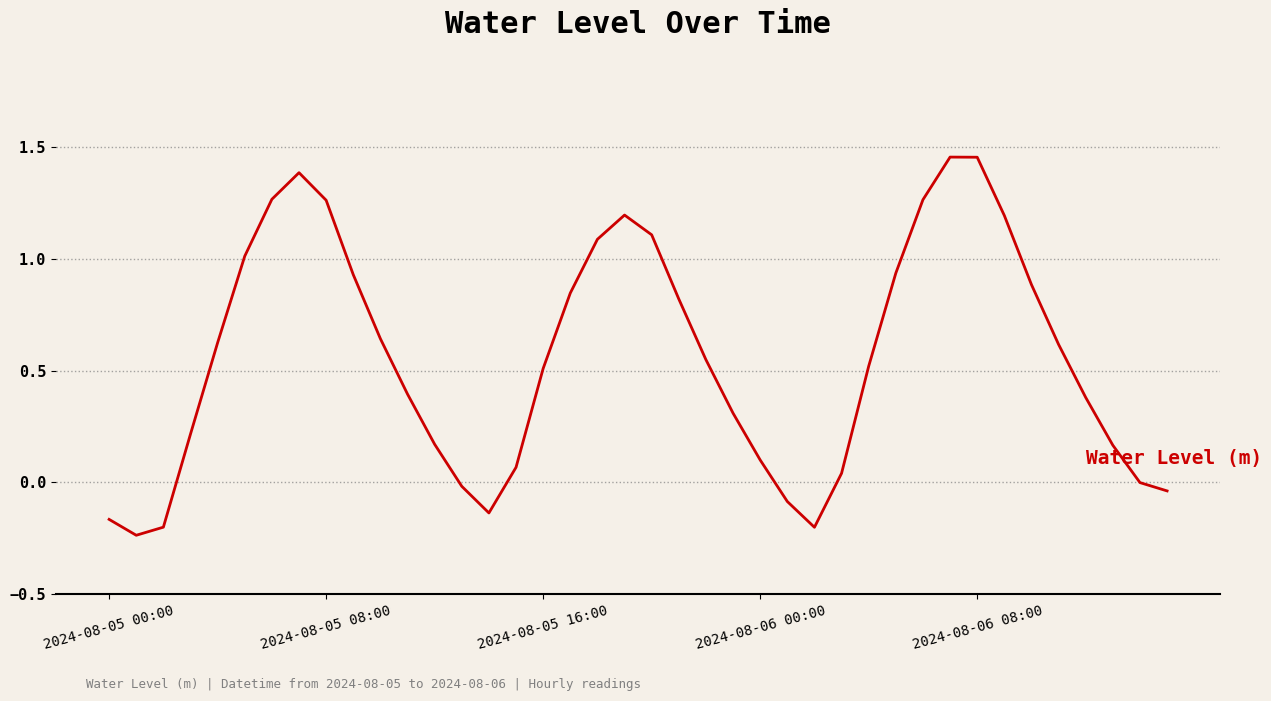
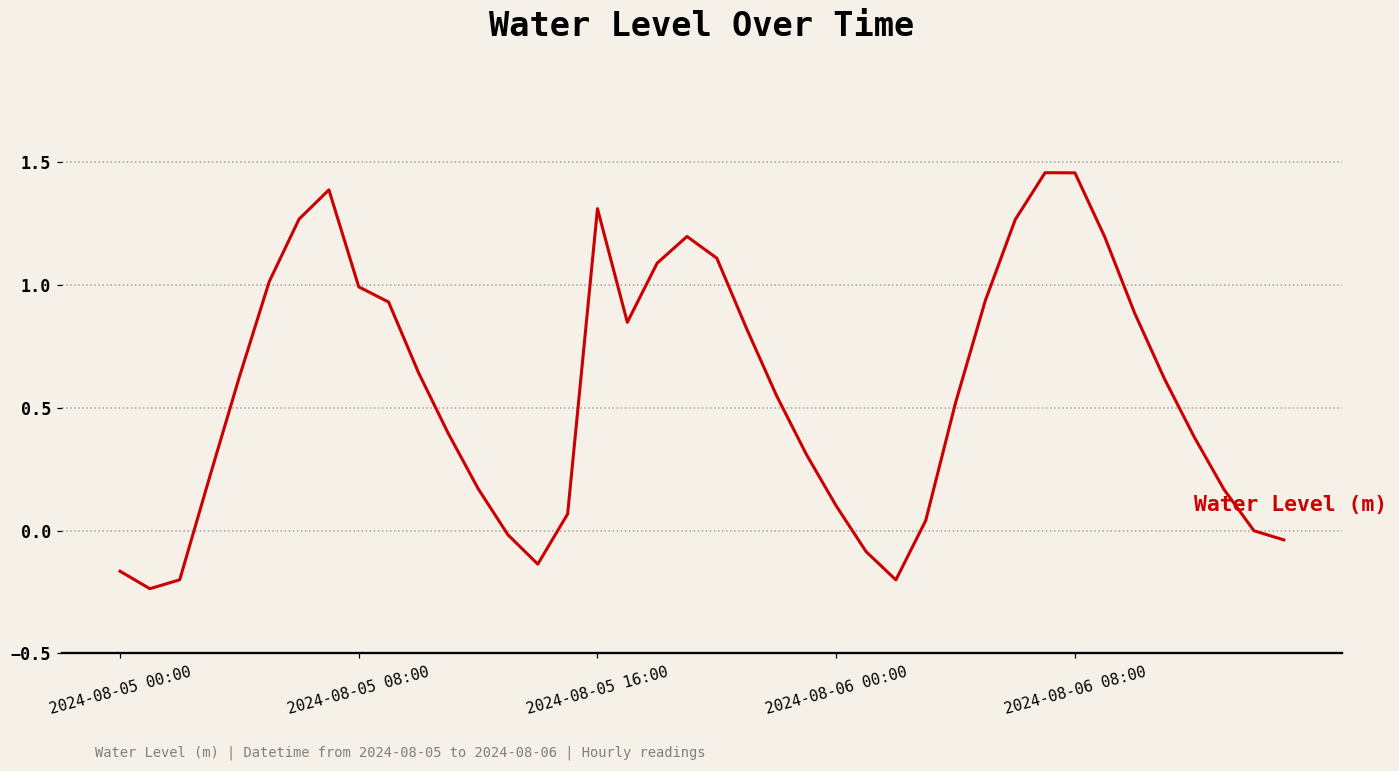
  {
    "2024-08-05 00:00": -0.17,
-   "2024-08-05 08:00": 1.26,
-   "2024-08-05 16:00": 0.51,
+   "2024-08-05 08:00": 0.99,
+   "2024-08-05 16:00": 1.31,
    "2024-08-06 00:00": 0.10,
    "2024-08-06 08:00": 1.46
  }
